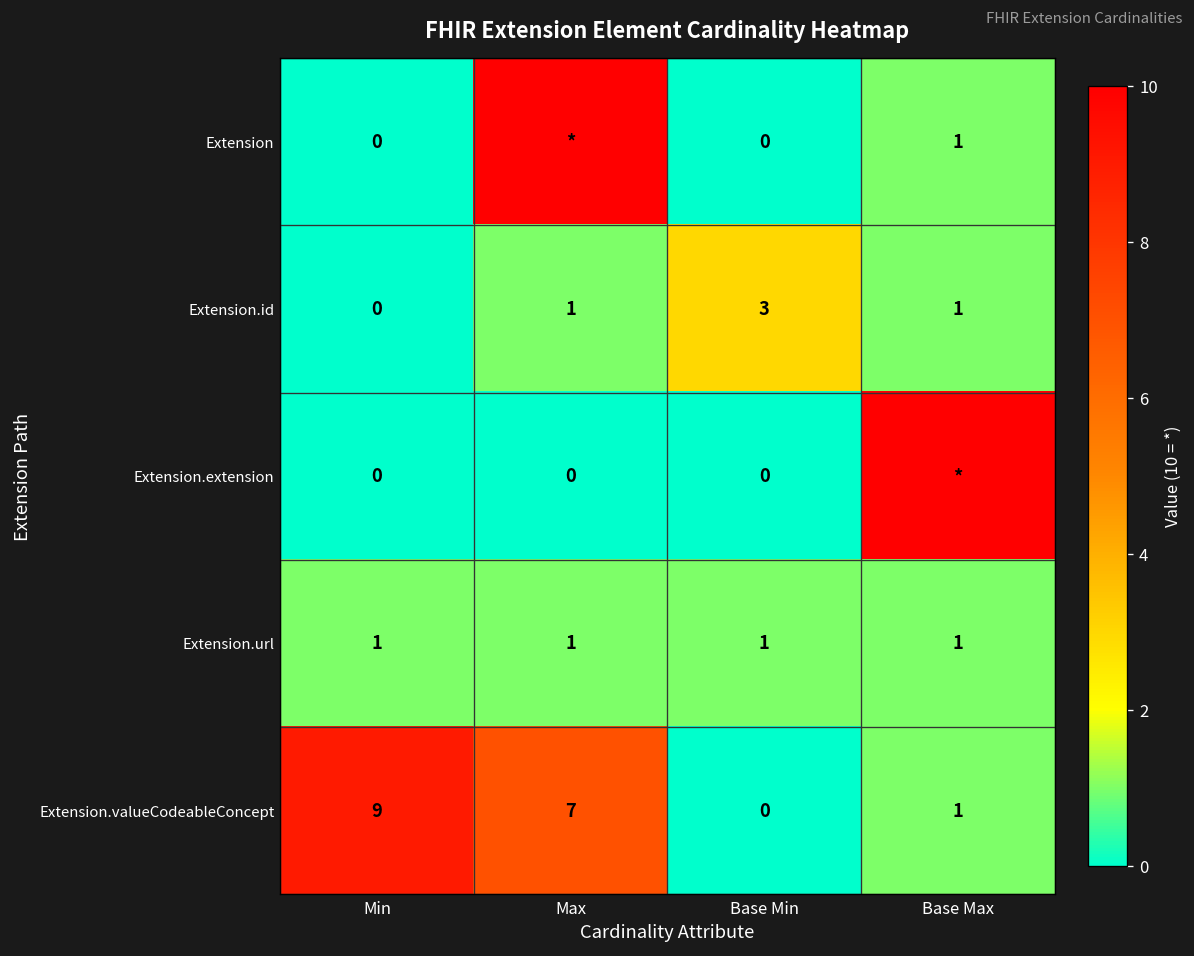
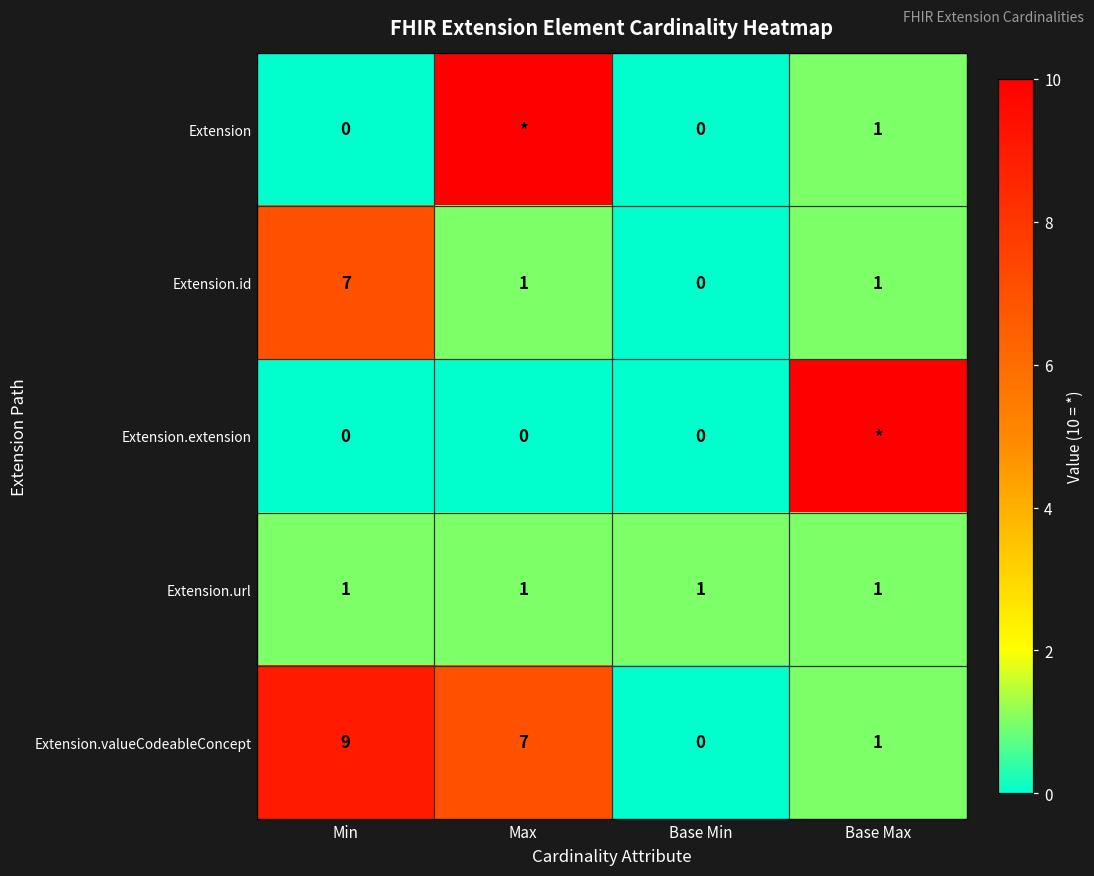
  {
    "Extension": {
      "Min": 0,
      "Base Min": 0,
      "Base Max": 1
    },
    "Extension.id": {
-     "Min": 0,
+     "Min": 7,
      "Max": 1,
-     "Base Min": 3,
+     "Base Min": 0,
      "Base Max": 1
    },
    "Extension.extension": {
      "Min": 0,
      "Max": 0,
      "Base Min": 0
    },
    "Extension.url": {
      "Min": 1,
      "Max": 1,
      "Base Min": 1,
      "Base Max": 1
    },
    "Extension.valueCodeableConcept": {
      "Min": 9,
      "Max": 7,
      "Base Min": 0,
      "Base Max": 1
    }
  }
